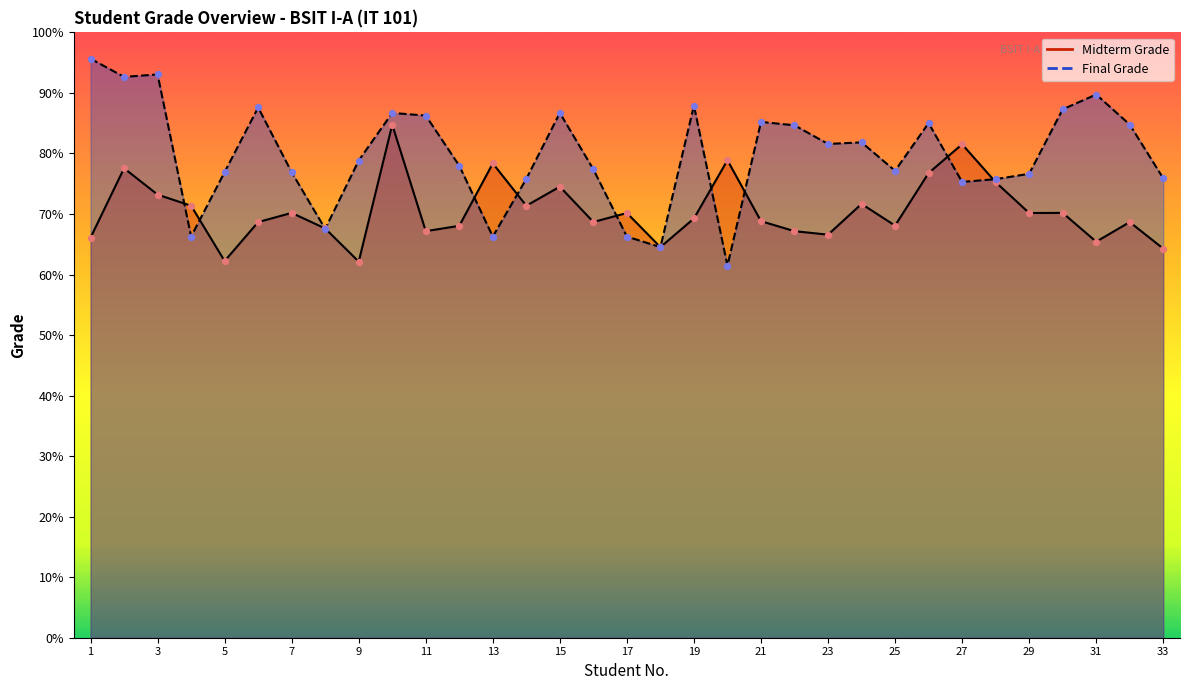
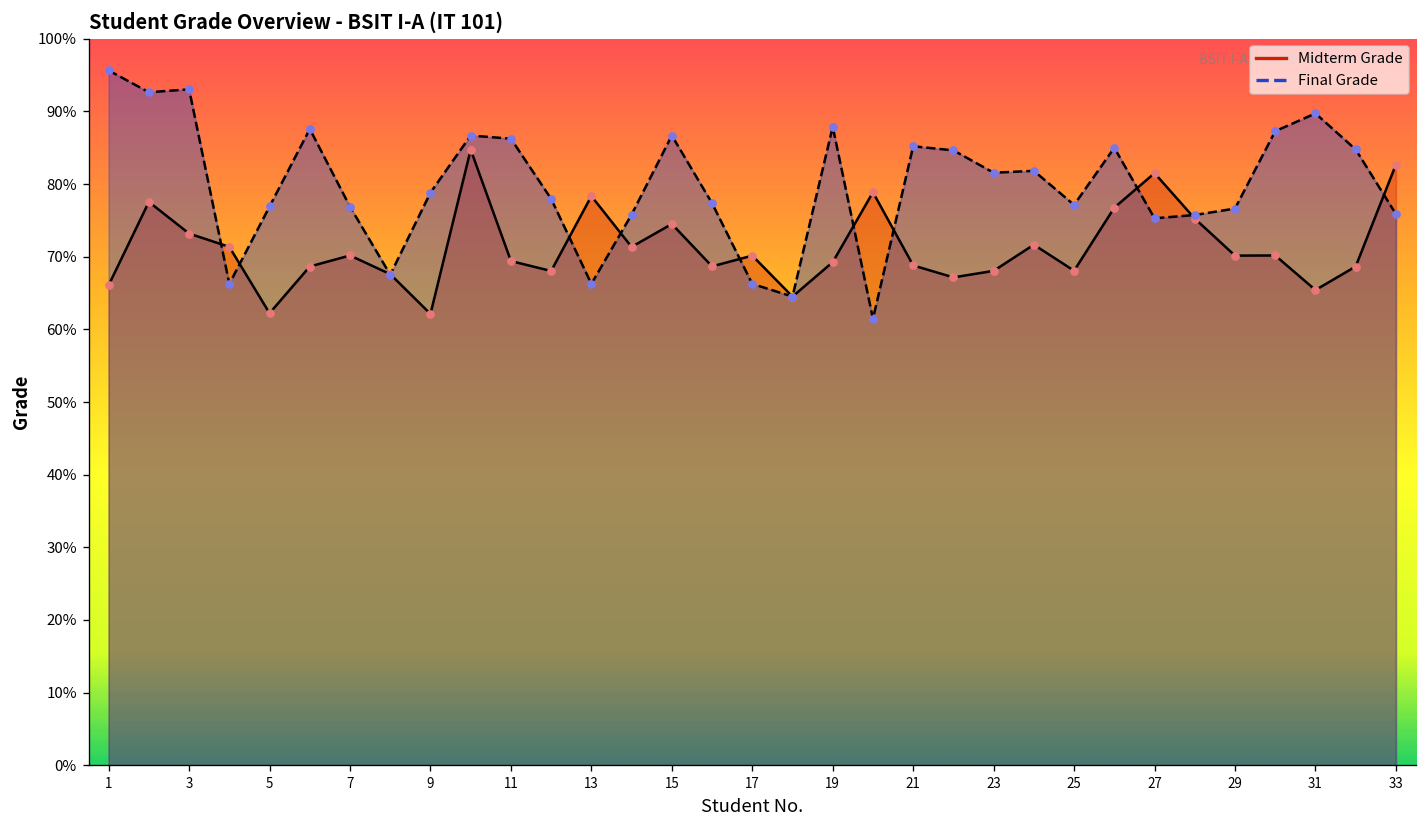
  {
    "Midterm Grade": {
      "1": "66%",
      "3": "73%",
      "5": "62%",
      "7": "70%",
      "9": "62%",
-     "11": "67%",
+     "11": "69%",
      "13": "78%",
      "15": "75%",
      "17": "70%",
      "19": "69%",
      "21": "69%",
-     "23": "67%",
+     "23": "68%",
      "25": "68%",
      "27": "82%",
      "29": "70%",
      "31": "65%",
-     "33": "64%"
+     "33": "83%"
    },
    "Final Grade": {
      "1": "96%",
      "3": "93%",
      "5": "77%",
      "7": "77%",
      "9": "79%",
      "11": "86%",
      "13": "66%",
      "15": "87%",
      "17": "66%",
      "19": "88%",
      "21": "85%",
      "23": "82%",
      "25": "77%",
      "27": "75%",
      "29": "77%",
      "31": "90%",
      "33": "76%"
    }
  }
